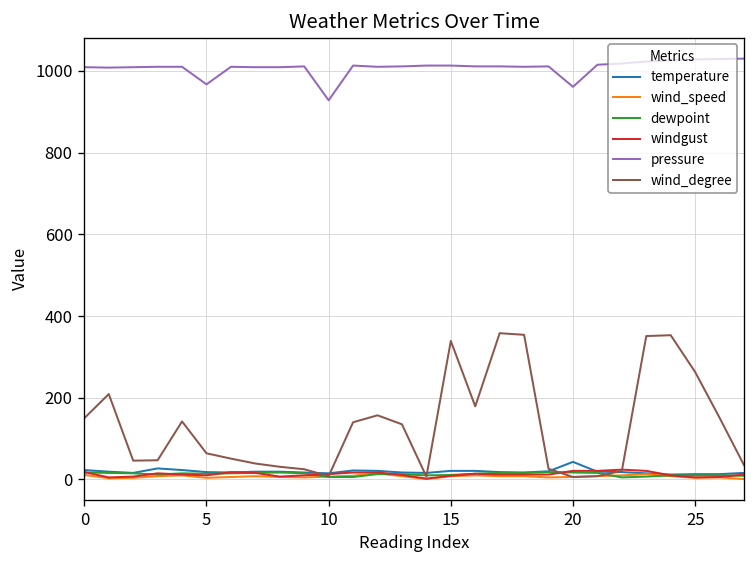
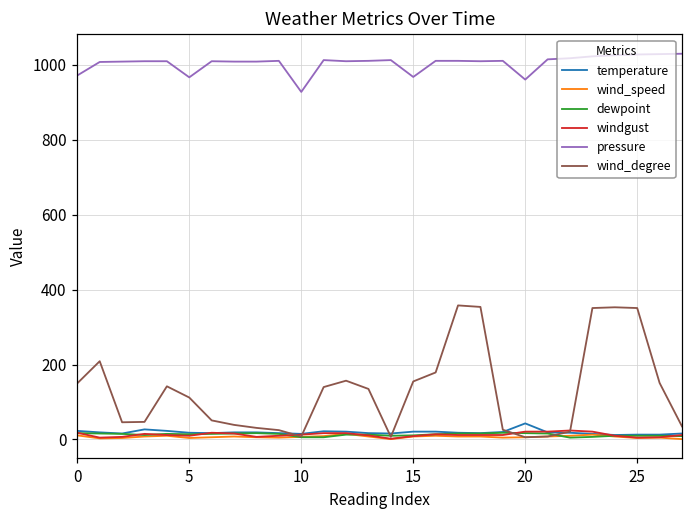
  {
    "temperature": {
      "15": 20,
      "20": 40
    },
    "pressure": {
-     "0": 1010,
+     "0": 970,
      "5": 970,
      "10": 930,
-     "15": 1010,
+     "15": 970,
      "20": 960
    },
    "wind_degree": {
      "0": 150,
-     "5": 60,
-     "15": 340,
-     "25": 260
+     "5": 110,
+     "15": 160,
+     "25": 350
    }
  }
